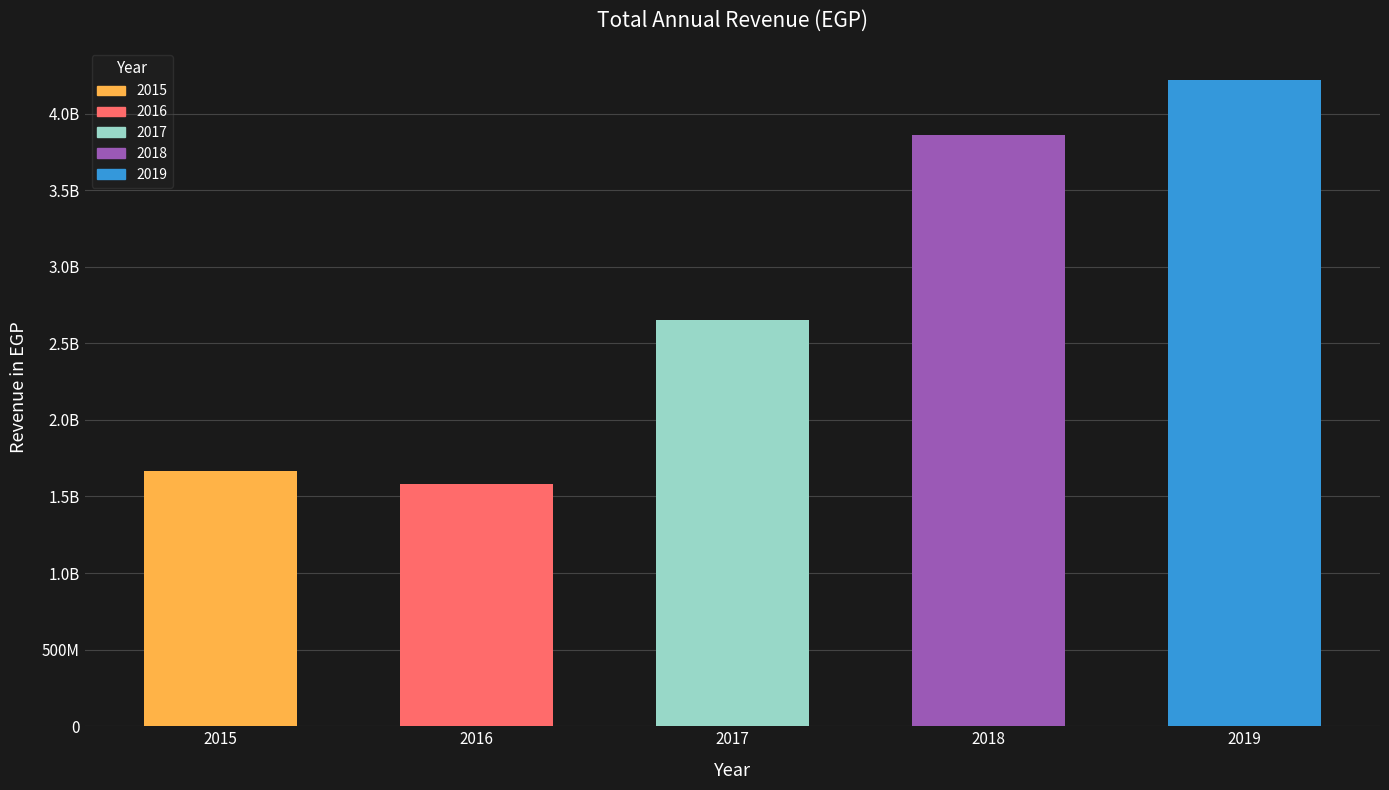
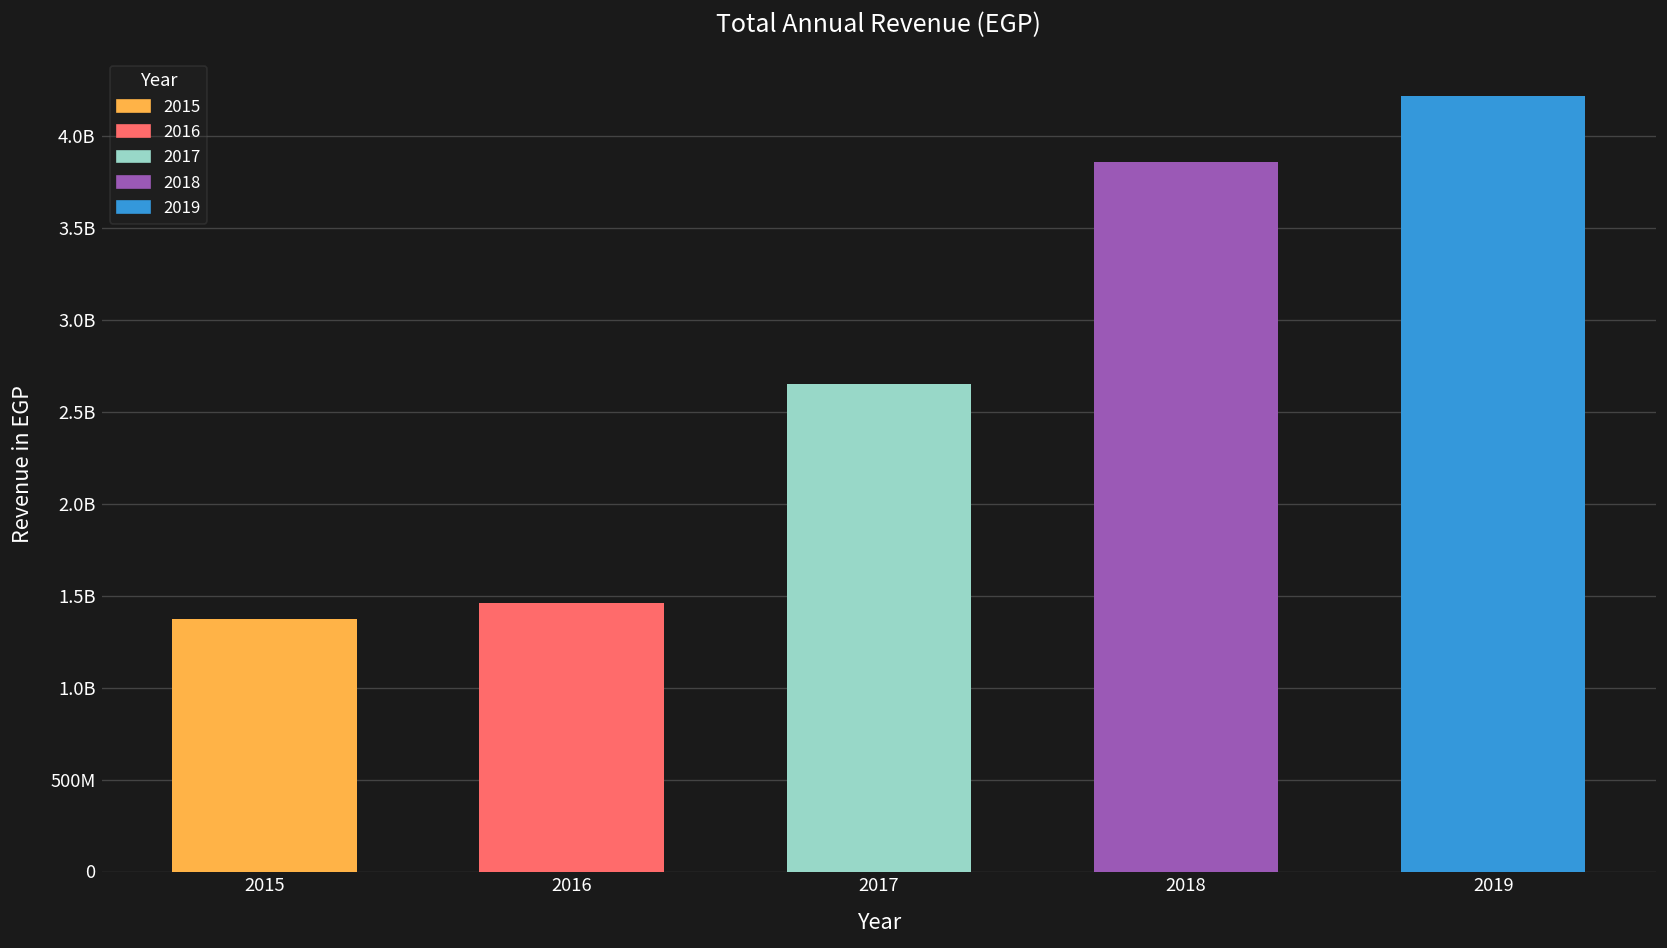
  {
-   "2015": 1670000000,
-   "2016": 1580000000,
+   "2015": 1370000000,
+   "2016": 1460000000,
    "2017": 2650000000,
    "2018": 3860000000,
    "2019": 4220000000
  }
